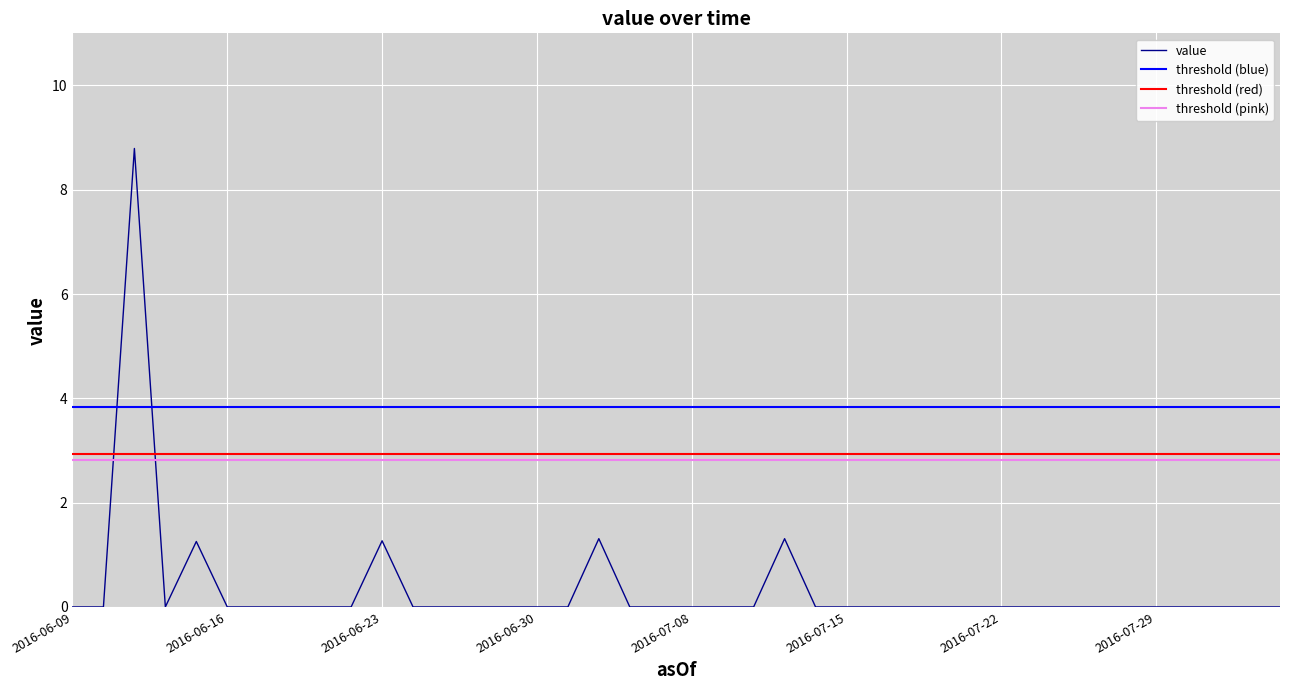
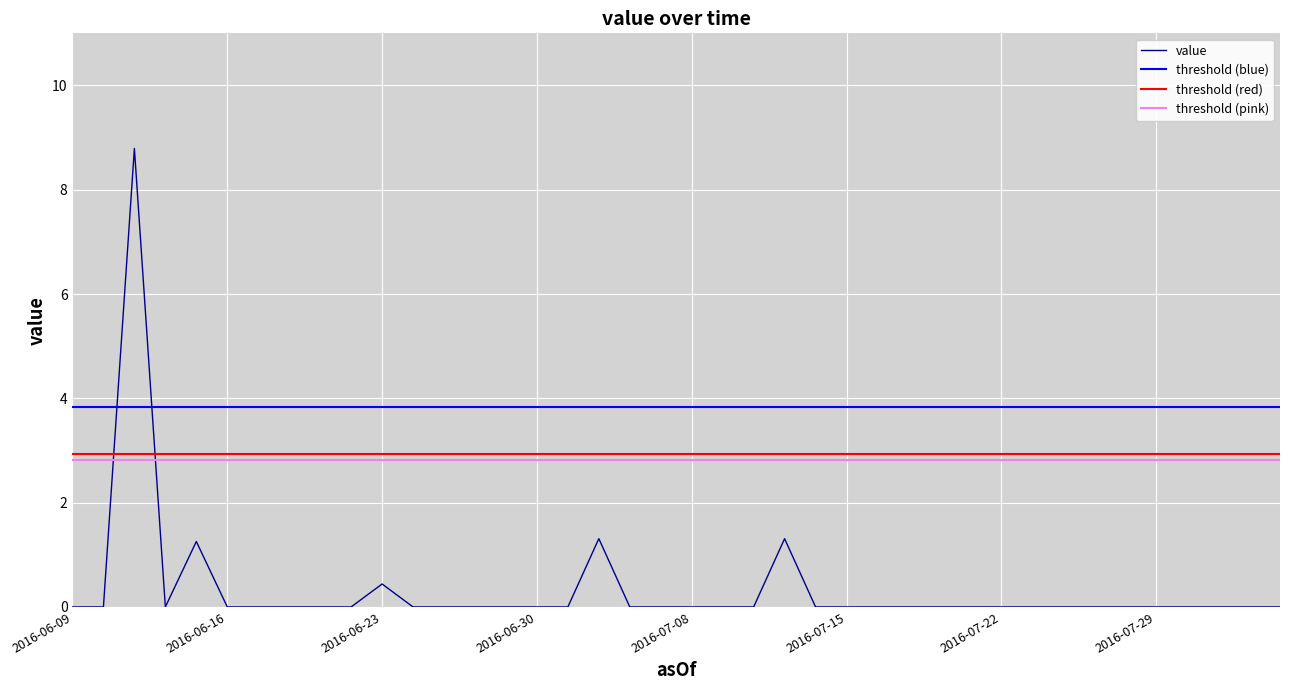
  {
    "2016-06-09": 0.0,
    "2016-06-16": 0.0,
-   "2016-06-23": 1.3,
+   "2016-06-23": 0.4,
    "2016-06-30": 0.0,
    "2016-07-08": 0.0,
    "2016-07-15": 0.0,
    "2016-07-22": 0.0,
    "2016-07-29": 0.0
  }
